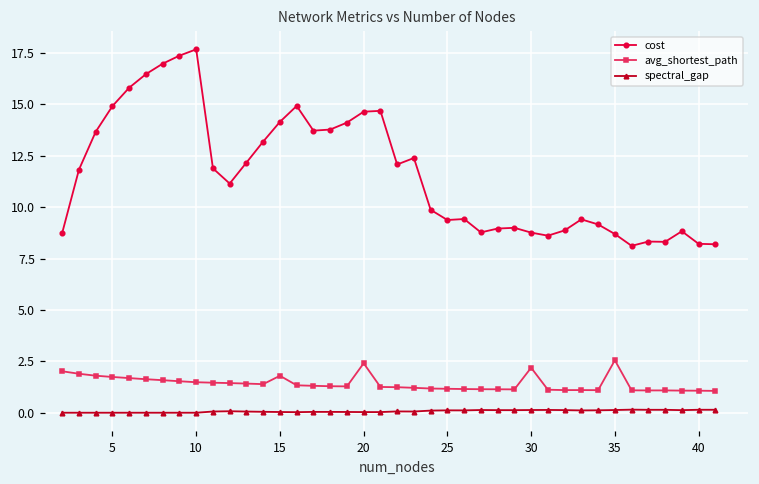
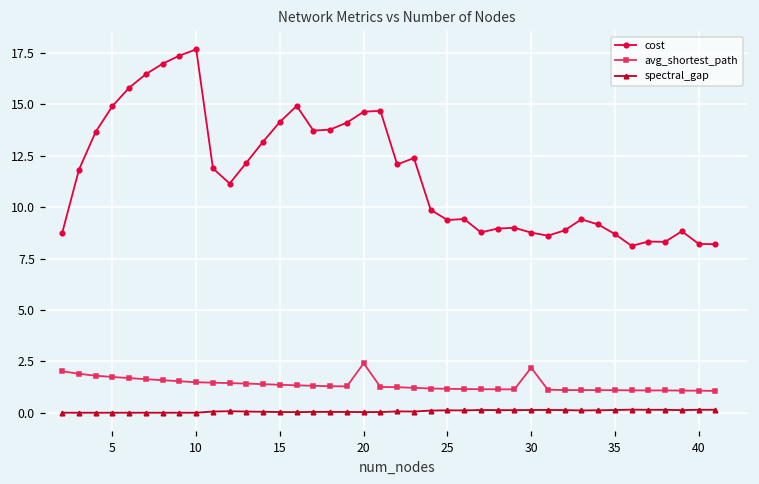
  {
    "avg_shortest_path": {
      "5": 1.7,
      "10": 1.5,
-     "15": 1.8,
+     "15": 1.4,
      "20": 2.4,
      "25": 1.2,
      "30": 2.2,
-     "35": 2.6,
+     "35": 1.1,
      "40": 1.1
    }
  }
